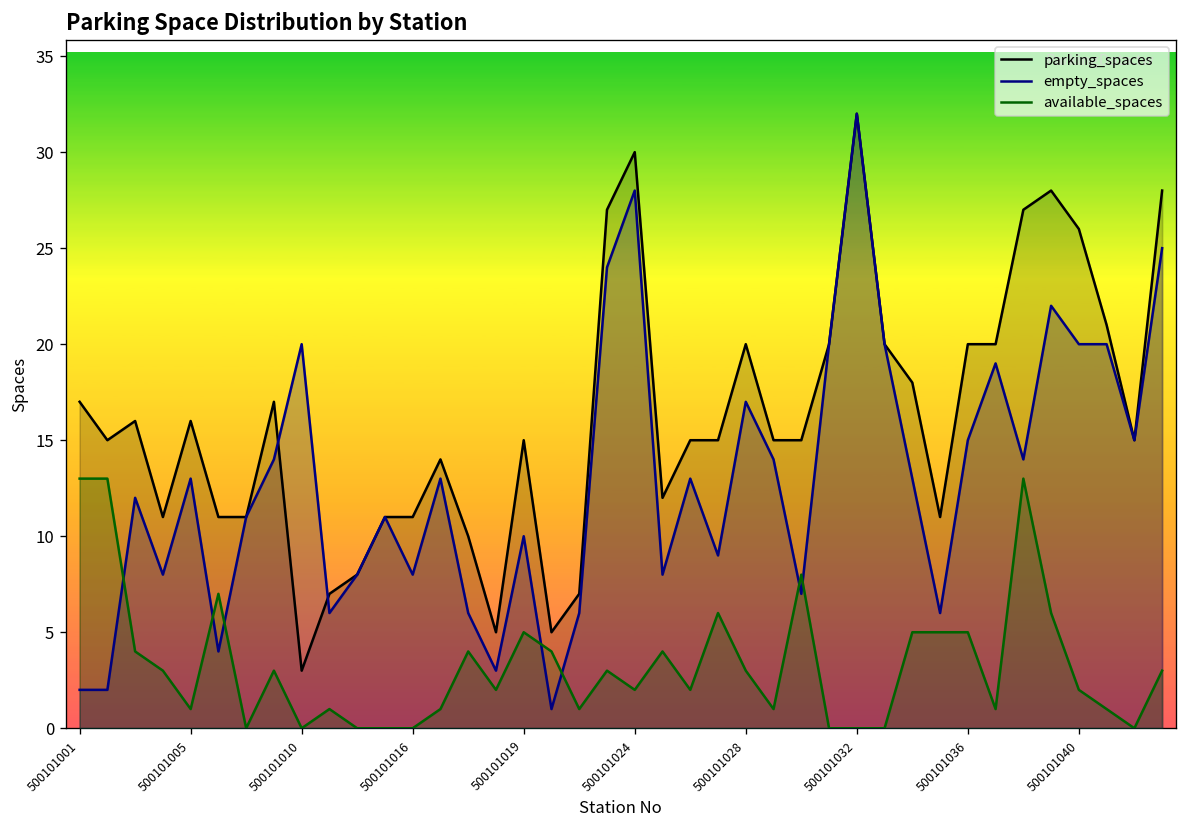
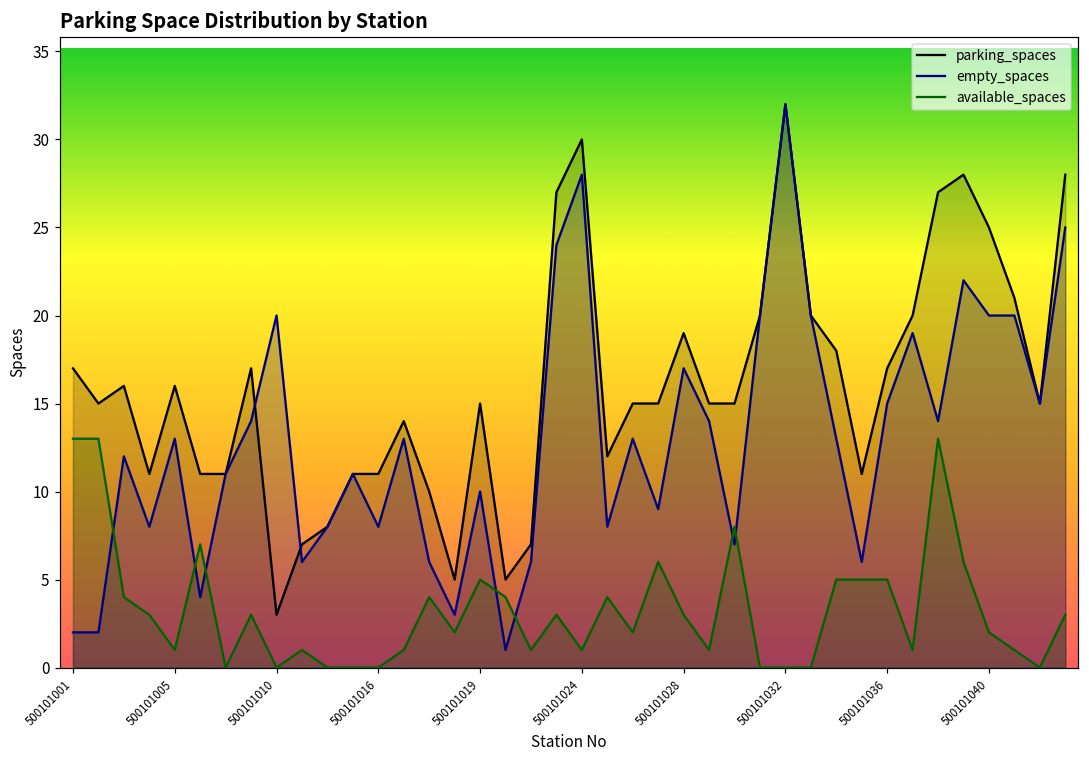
  {
    "parking_spaces": {
      "500101001": 17,
      "500101005": 16,
      "500101010": 3,
      "500101016": 11,
      "500101019": 15,
      "500101024": 30,
-     "500101028": 20,
-     "500101036": 20,
-     "500101040": 26
+     "500101028": 19,
+     "500101036": 17,
+     "500101040": 25
    },
    "empty_spaces": {
      "500101001": 2,
      "500101005": 13,
      "500101010": 20,
      "500101016": 8,
      "500101019": 10,
      "500101024": 28,
      "500101028": 17,
      "500101036": 15,
      "500101040": 20
    },
    "available_spaces": {
      "500101001": 13,
      "500101005": 1,
      "500101010": 0,
      "500101016": 0,
      "500101019": 5,
-     "500101024": 2,
+     "500101024": 1,
      "500101028": 3,
      "500101032": 0,
      "500101036": 5,
      "500101040": 2
    }
  }
